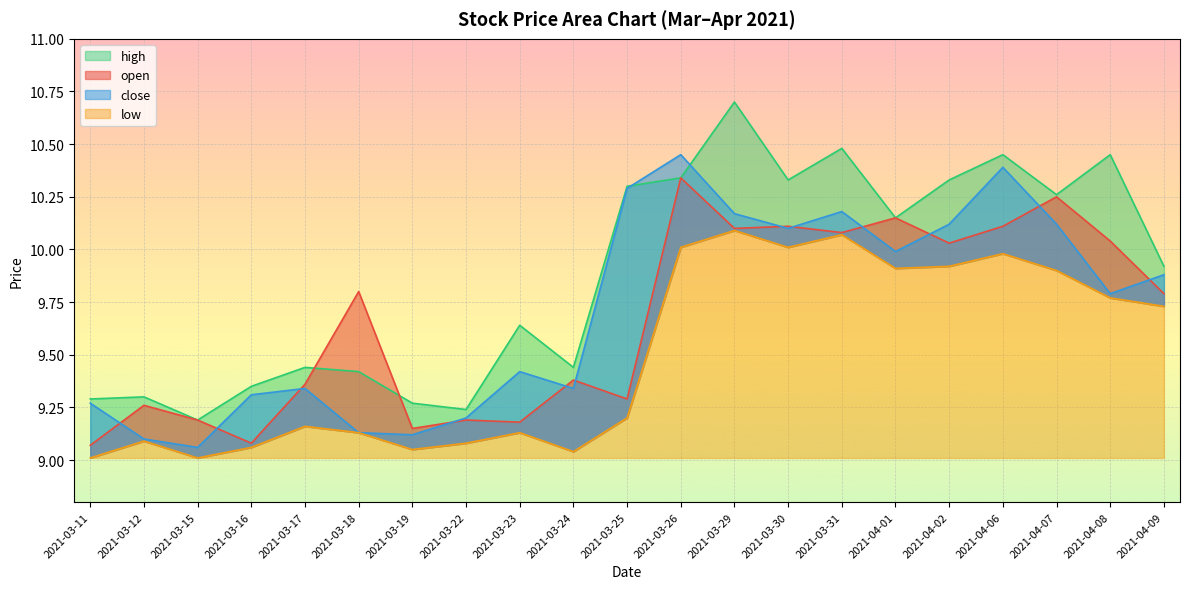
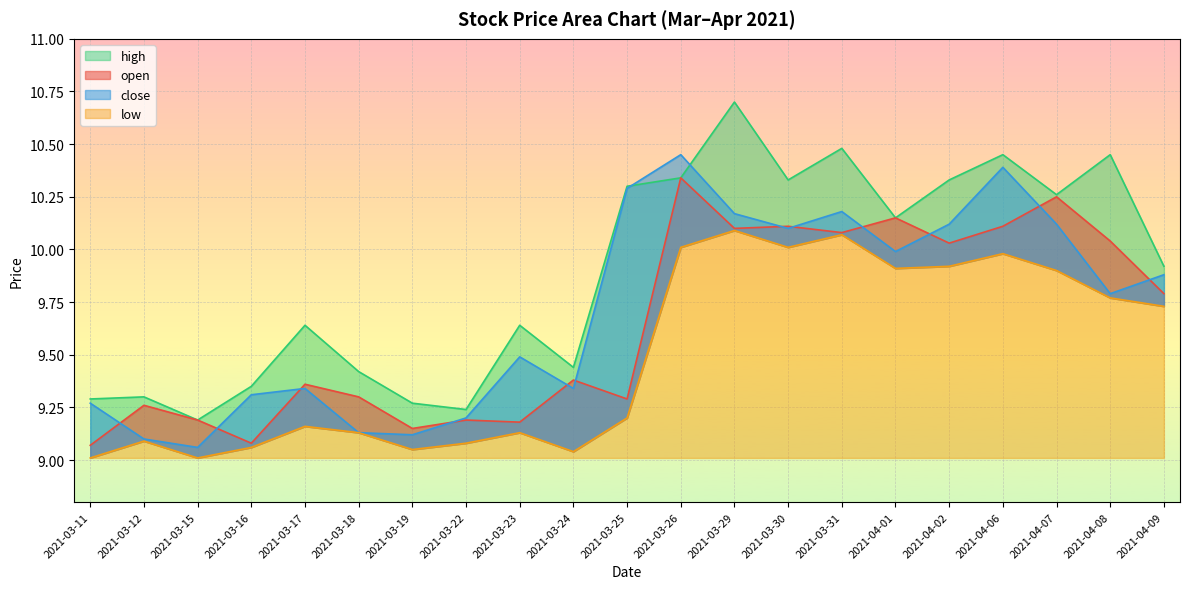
  {
    "high": {
      "2021-03-11": 9.29,
      "2021-03-12": 9.30,
      "2021-03-16": 9.35,
-     "2021-03-17": 9.44,
+     "2021-03-17": 9.64,
      "2021-03-18": 9.42,
      "2021-03-19": 9.27,
      "2021-03-22": 9.24,
      "2021-03-23": 9.64,
      "2021-03-24": 9.44,
      "2021-03-29": 10.70,
      "2021-03-30": 10.33,
      "2021-03-31": 10.48,
      "2021-04-02": 10.33,
      "2021-04-06": 10.45,
      "2021-04-08": 10.45,
      "2021-04-09": 9.92
    },
    "open": {
      "2021-03-11": 9.07,
      "2021-03-12": 9.26,
      "2021-03-16": 9.08,
      "2021-03-17": 9.36,
-     "2021-03-18": 9.8,
+     "2021-03-18": 9.3,
      "2021-03-19": 9.15,
      "2021-03-23": 9.18,
      "2021-03-24": 9.38,
      "2021-03-25": 9.3,
      "2021-04-02": 10.03,
      "2021-04-06": 10.1,
      "2021-04-08": 10.04,
      "2021-04-09": 9.8
    },
    "close": {
      "2021-03-11": 9.27,
      "2021-03-15": 9.06,
      "2021-03-16": 9.31,
      "2021-03-17": 9.34,
      "2021-03-19": 9.12,
-     "2021-03-23": 9.42,
+     "2021-03-23": 9.49,
      "2021-03-24": 9.34,
      "2021-03-26": 10.45,
      "2021-03-29": 10.17,
      "2021-03-31": 10.18,
      "2021-04-01": 9.99,
      "2021-04-02": 10.12,
      "2021-04-06": 10.39,
      "2021-04-07": 10.12,
      "2021-04-08": 9.79,
      "2021-04-09": 9.88
    },
    "low": {
      "2021-03-11": 9.01,
      "2021-03-15": 9.01,
      "2021-03-16": 9.06,
      "2021-03-17": 9.16,
      "2021-03-19": 9.05,
      "2021-03-22": 9.08,
      "2021-03-23": 9.13,
      "2021-03-24": 9.04,
      "2021-03-25": 9.20,
      "2021-03-26": 10.01,
      "2021-03-30": 10.01,
      "2021-04-01": 9.91,
      "2021-04-02": 9.92,
      "2021-04-06": 9.98,
      "2021-04-07": 9.90,
      "2021-04-08": 9.77,
      "2021-04-09": 9.73
    }
  }
